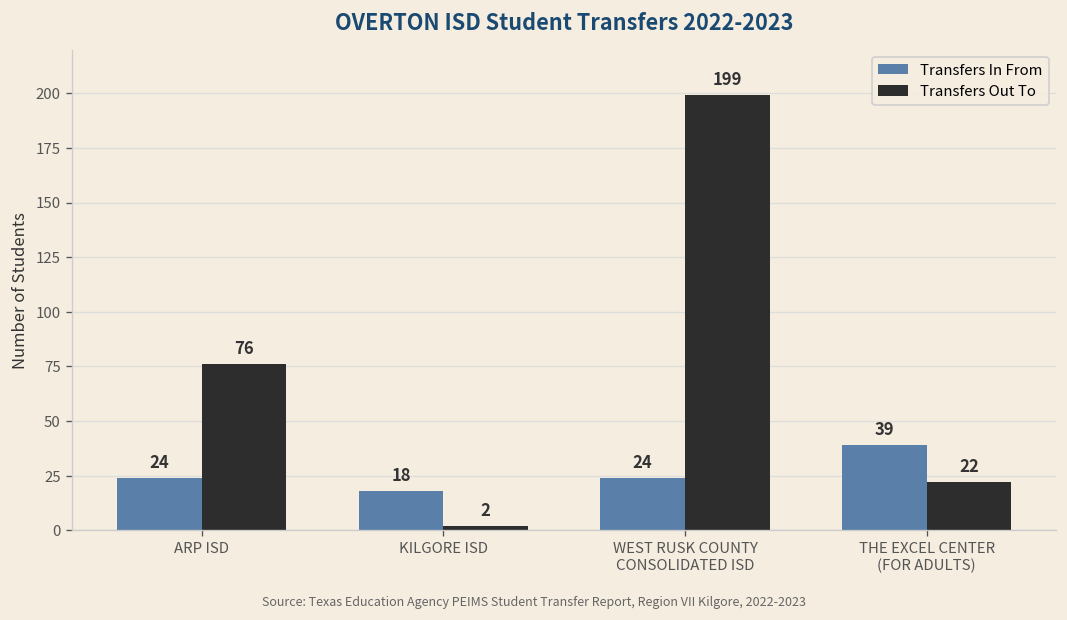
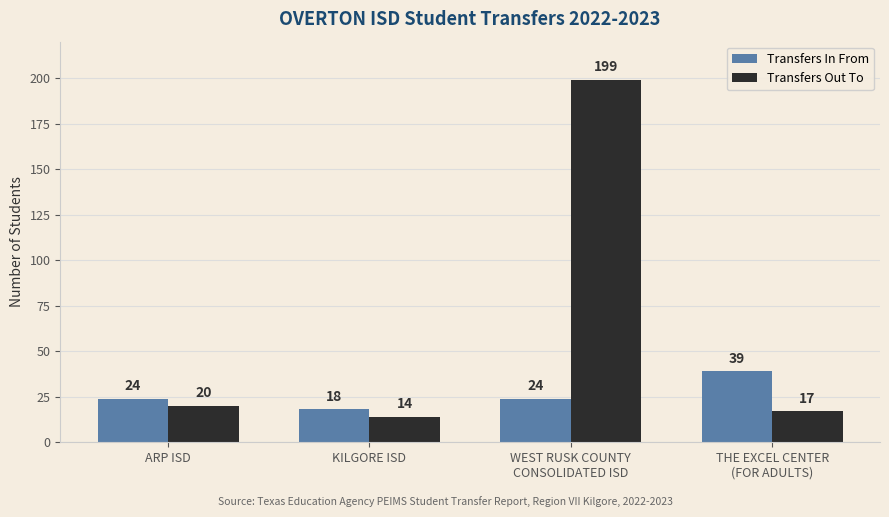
  {
    "Transfers In From": {
      "ARP ISD": 24,
      "KILGORE ISD": 18,
      "WEST RUSK COUNTY CONSOLIDATED ISD": 24,
      "THE EXCEL CENTER (FOR ADULTS)": 39
    },
    "Transfers Out To": {
-     "ARP ISD": 76,
-     "KILGORE ISD": 2,
+     "ARP ISD": 20,
+     "KILGORE ISD": 14,
      "WEST RUSK COUNTY CONSOLIDATED ISD": 199,
-     "THE EXCEL CENTER (FOR ADULTS)": 22
+     "THE EXCEL CENTER (FOR ADULTS)": 17
    }
  }
